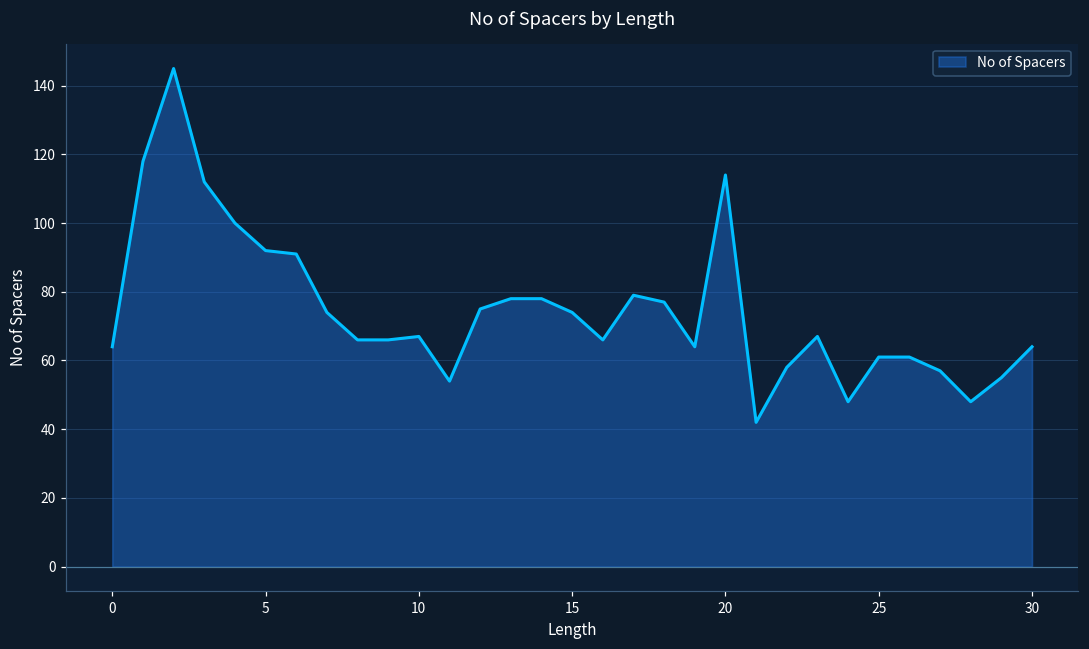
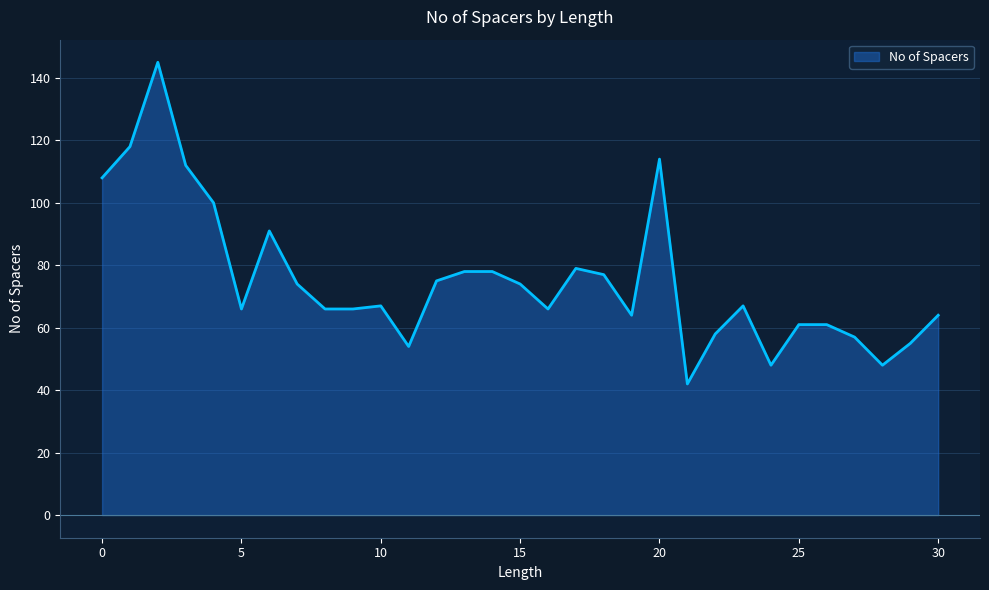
  {
-   "0": 64,
-   "5": 92,
+   "0": 108,
+   "5": 66,
    "10": 67,
    "15": 74,
    "20": 114,
    "25": 61,
    "30": 64
  }
